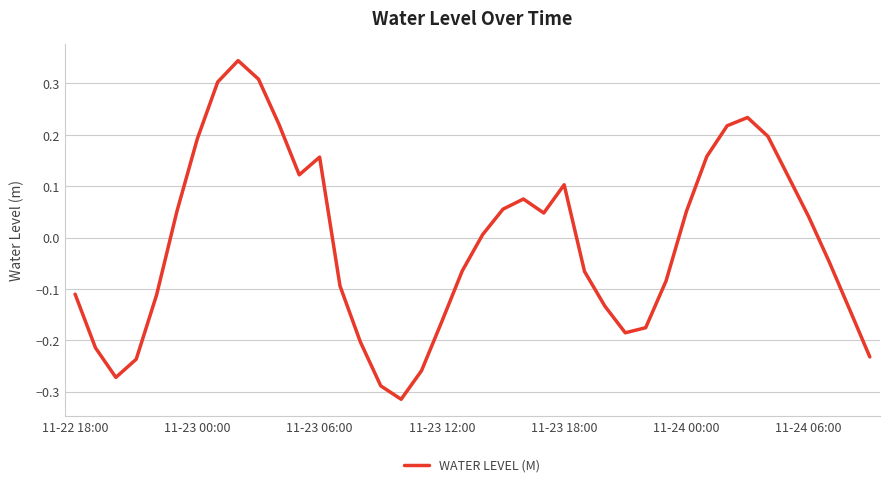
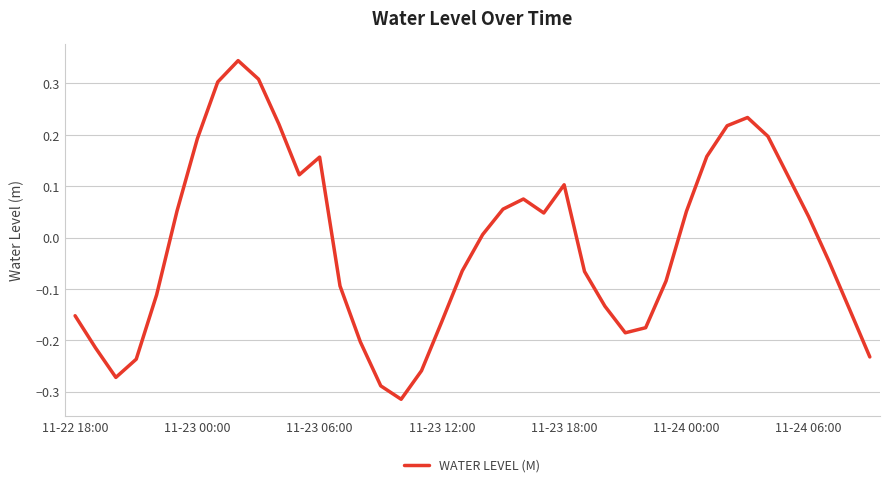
  {
-   "11-22 18:00": -0.11,
+   "11-22 18:00": -0.15,
    "11-23 00:00": 0.19,
    "11-23 06:00": 0.16,
    "11-23 12:00": -0.16,
    "11-23 18:00": 0.10,
    "11-24 00:00": 0.05,
    "11-24 06:00": 0.04
  }
